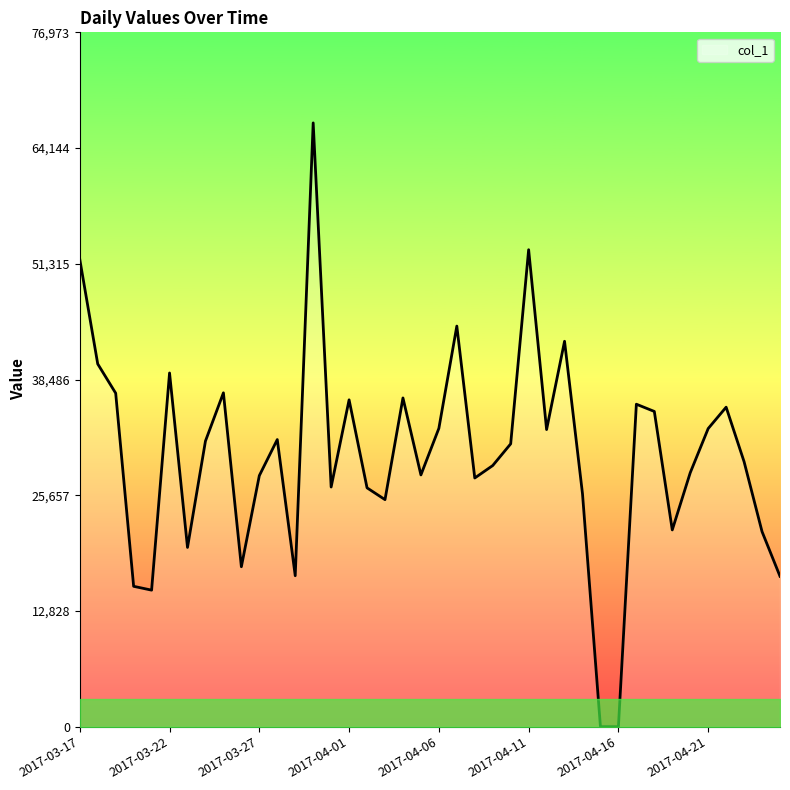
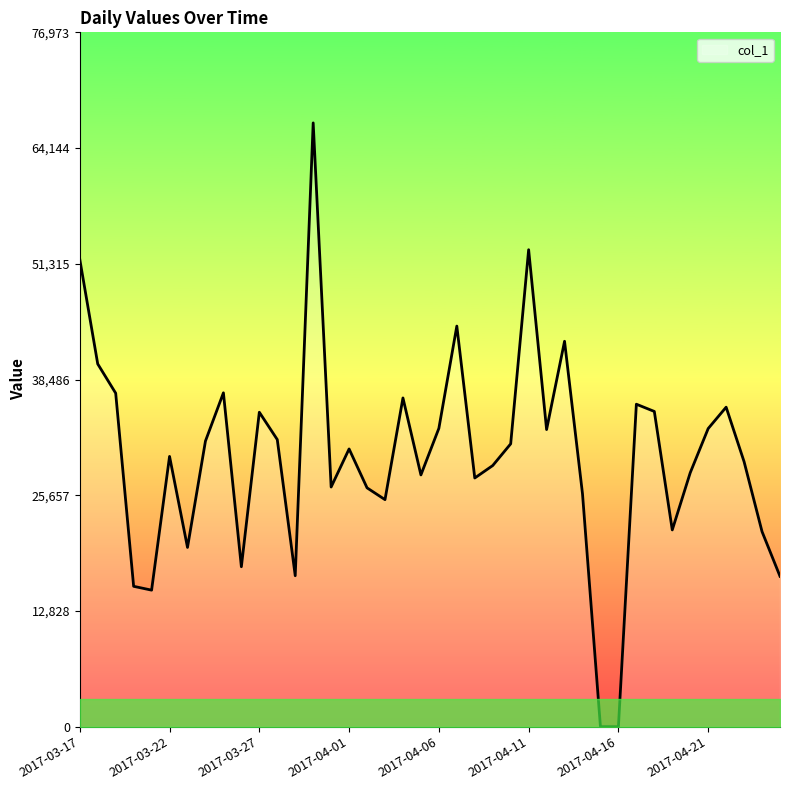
  {
    "col_1": {
      "2017-03-17": "52,000",
-     "2017-03-22": "39,000",
-     "2017-03-27": "28,000",
-     "2017-04-01": "36,000",
+     "2017-03-22": "30,000",
+     "2017-03-27": "35,000",
+     "2017-04-01": "31,000",
      "2017-04-06": "33,000",
      "2017-04-11": "53,000",
      "2017-04-16": "0",
      "2017-04-21": "33,000"
    }
  }
